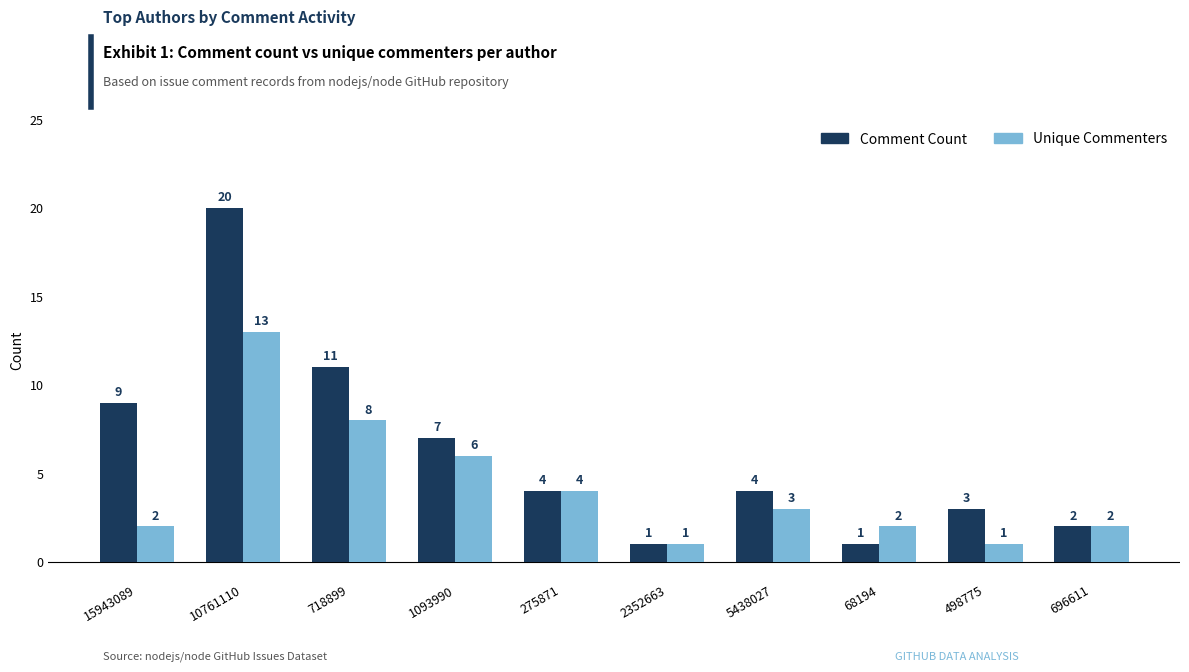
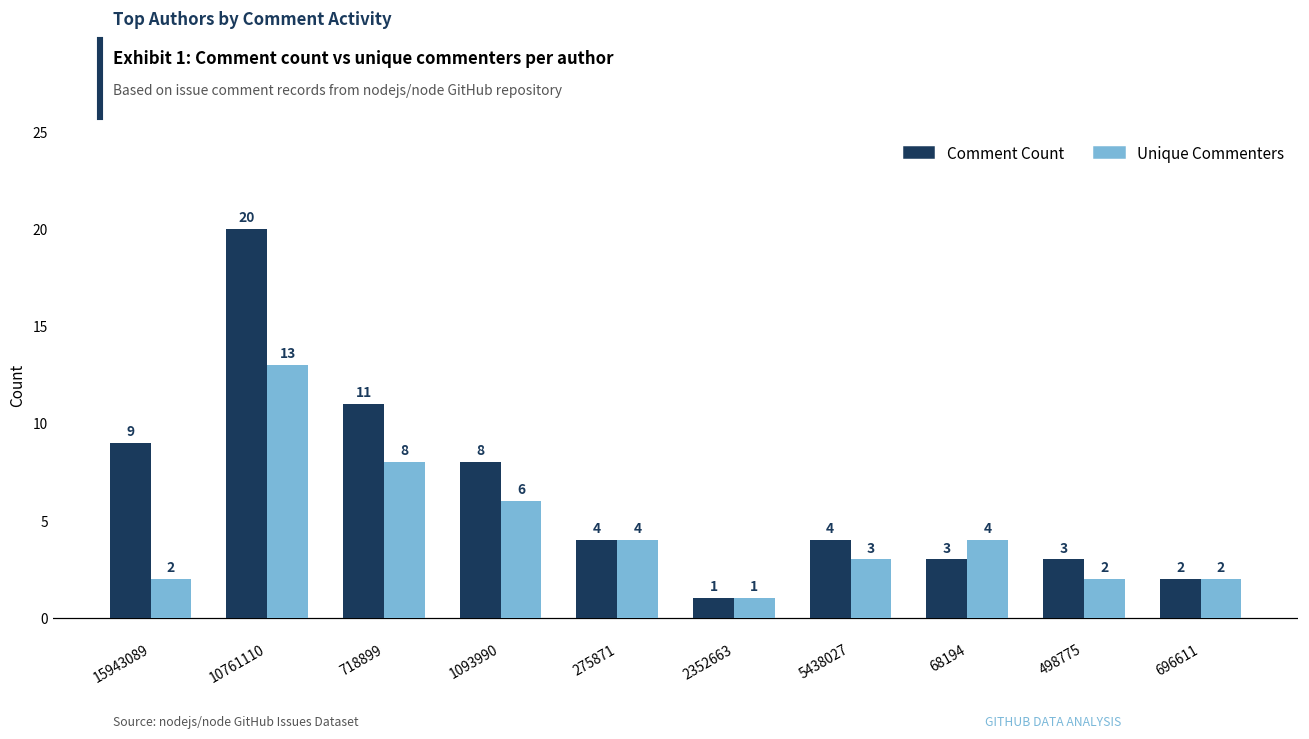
  {
    "Comment Count": {
      "15943089": 9,
      "10761110": 20,
      "718899": 11,
-     "1093990": 7,
+     "1093990": 8,
      "275871": 4,
      "2352663": 1,
      "5438027": 4,
-     "68194": 1,
+     "68194": 3,
      "498775": 3,
      "696611": 2
    },
    "Unique Commenters": {
      "15943089": 2,
      "10761110": 13,
      "718899": 8,
      "1093990": 6,
      "275871": 4,
      "2352663": 1,
      "5438027": 3,
-     "68194": 2,
-     "498775": 1,
+     "68194": 4,
+     "498775": 2,
      "696611": 2
    }
  }
